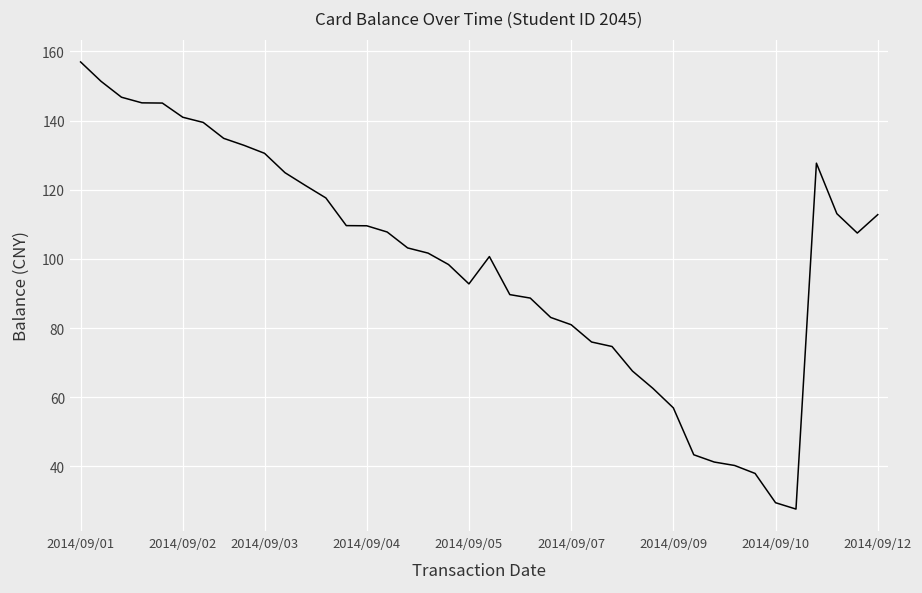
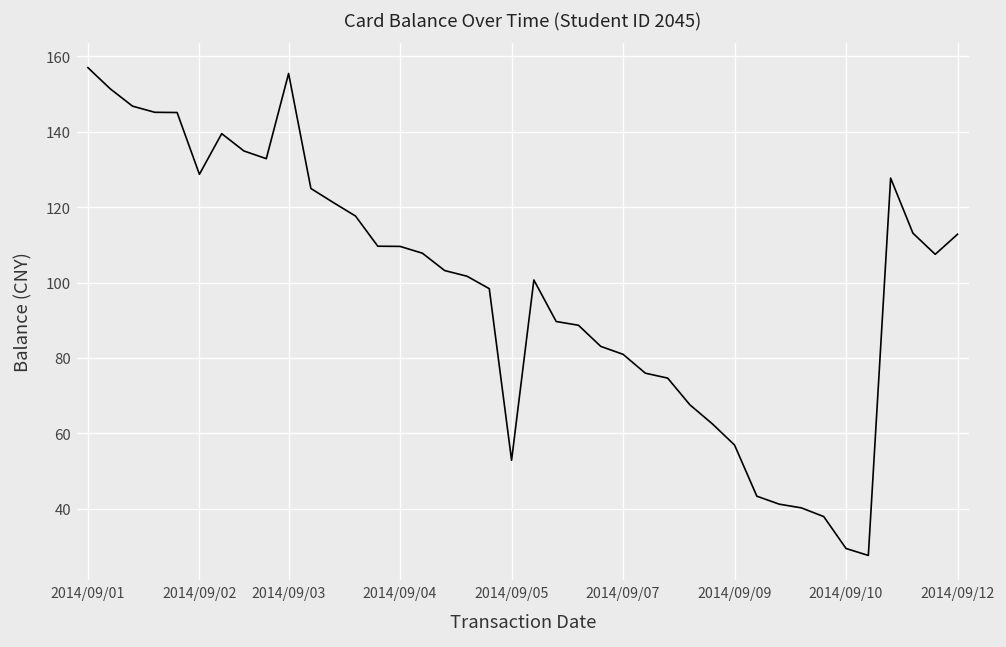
  {
    "2014/09/01": 157,
-   "2014/09/02": 141,
-   "2014/09/03": 131,
+   "2014/09/02": 129,
+   "2014/09/03": 155,
    "2014/09/04": 110,
-   "2014/09/05": 93,
+   "2014/09/05": 53,
    "2014/09/07": 81,
    "2014/09/09": 57,
    "2014/09/10": 30,
    "2014/09/12": 113
  }
